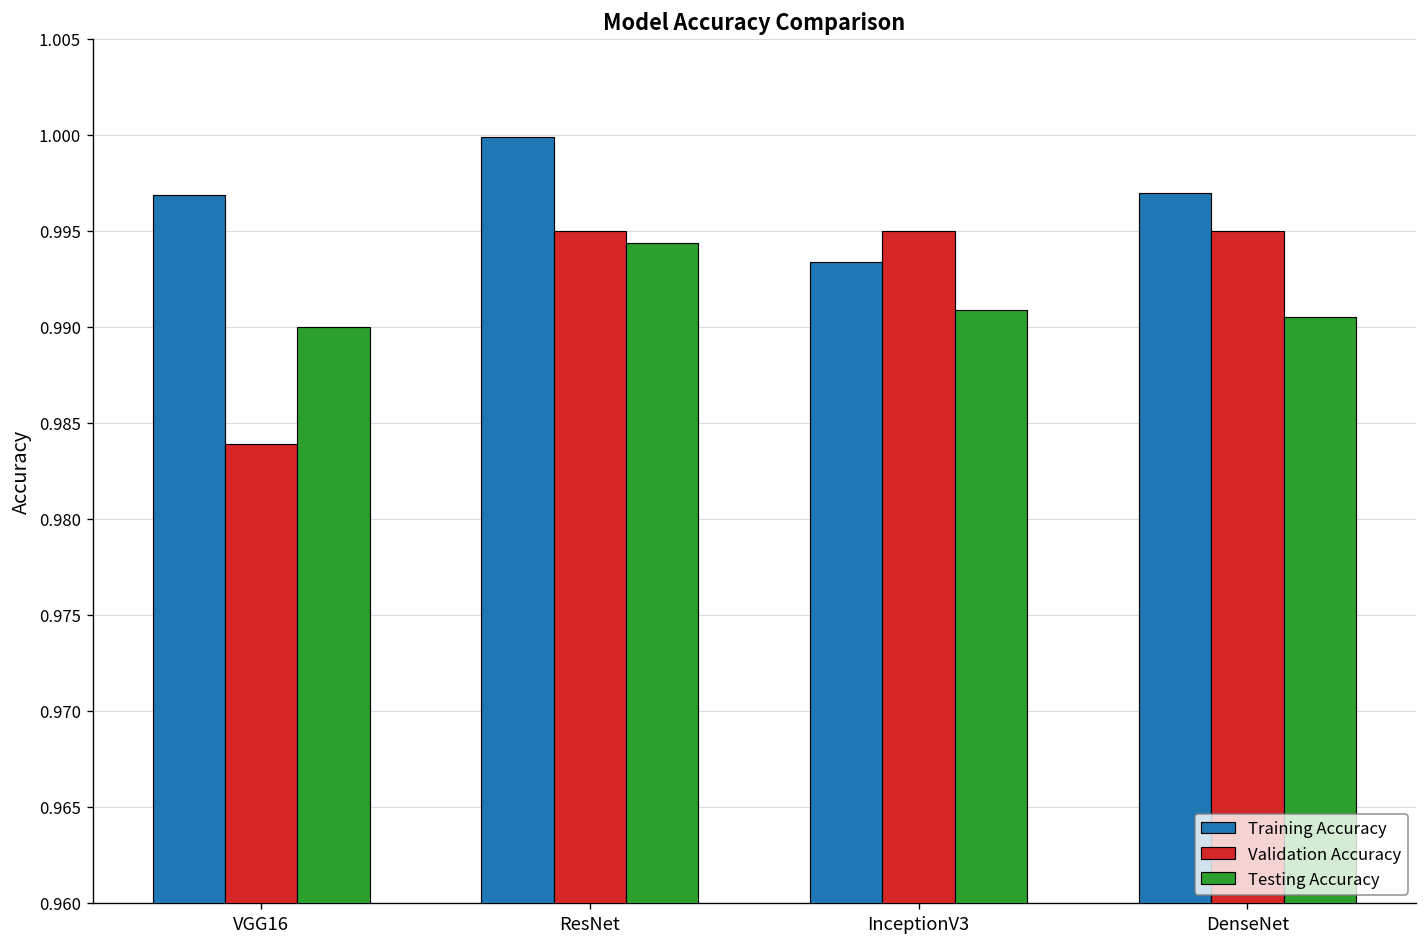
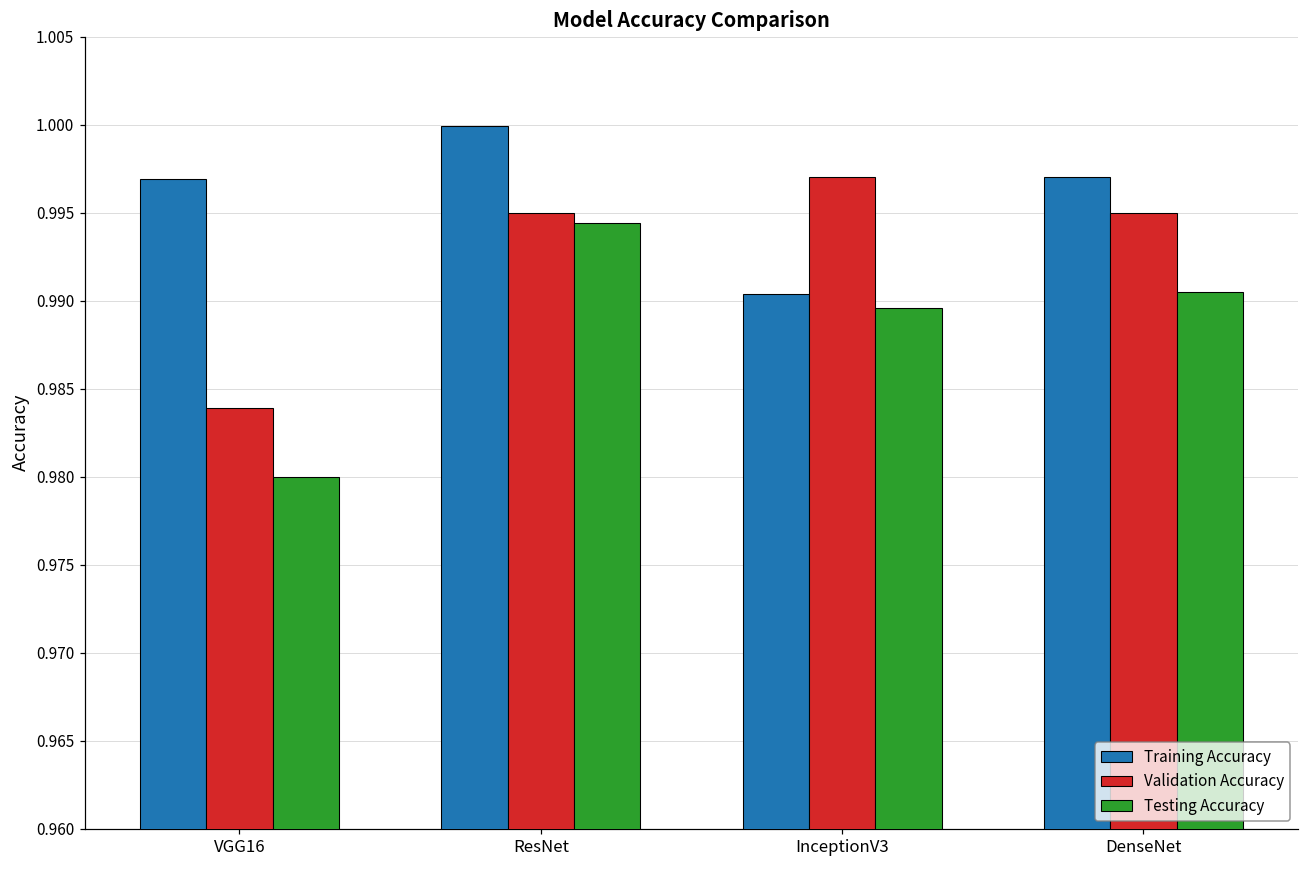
  {
    "Training Accuracy": {
      "VGG16": 0.9969,
      "ResNet": 0.9999,
-     "InceptionV3": 0.9934,
+     "InceptionV3": 0.9904,
      "DenseNet": 0.9970
    },
    "Validation Accuracy": {
      "VGG16": 0.984,
      "ResNet": 0.995,
-     "InceptionV3": 0.995,
+     "InceptionV3": 0.997,
      "DenseNet": 0.995
    },
    "Testing Accuracy": {
-     "VGG16": 0.99,
+     "VGG16": 0.98,
      "ResNet": 0.9944,
-     "InceptionV3": 0.9909,
+     "InceptionV3": 0.9896,
      "DenseNet": 0.9905
    }
  }
